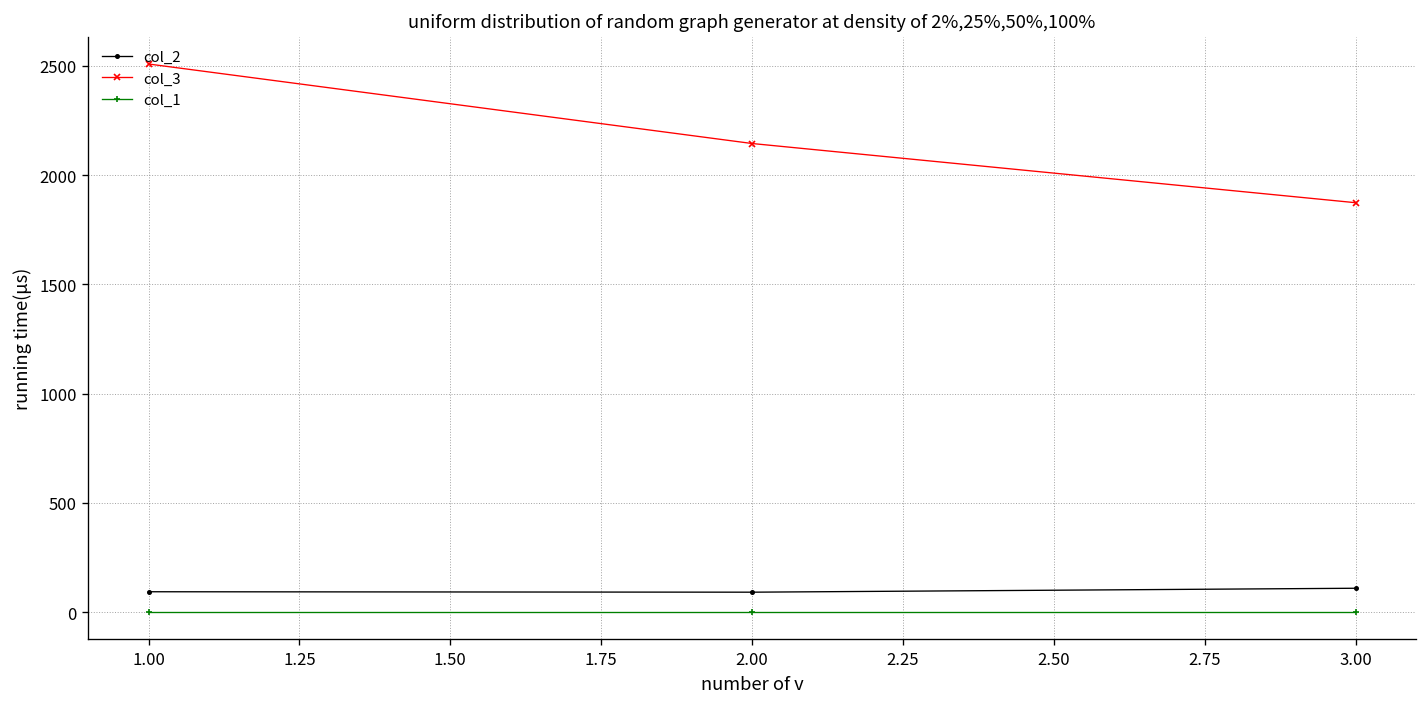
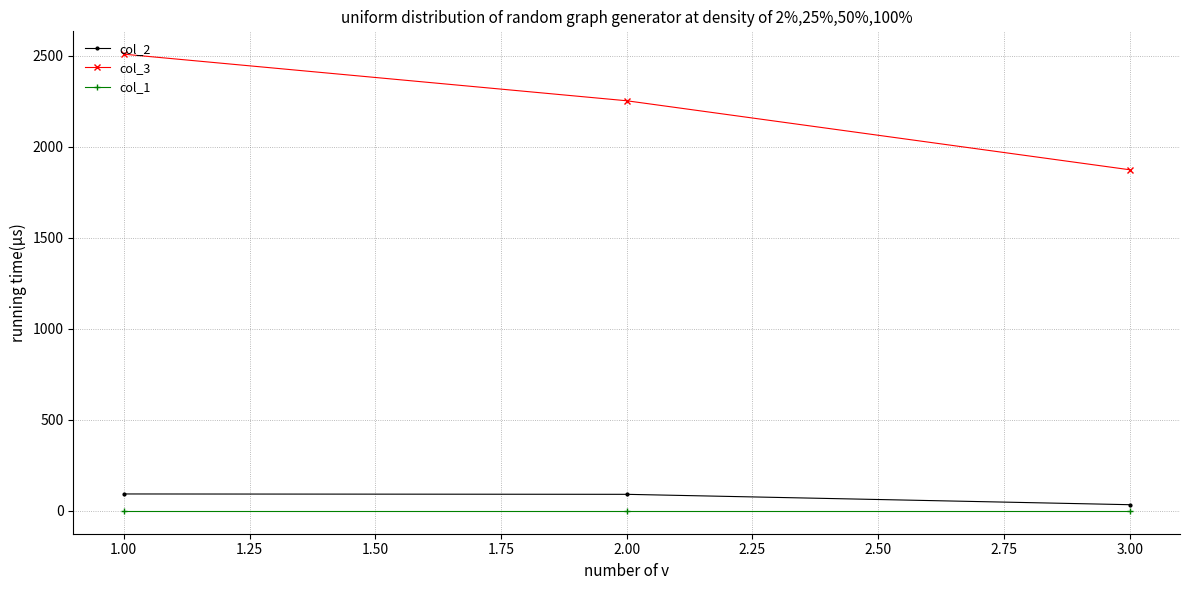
  {
    "col_2": {
      "1.00": 90,
      "2.00": 90,
-     "3.00": 110
+     "3.00": 30
    },
    "col_3": {
      "1.00": 2510,
-     "2.00": 2150,
+     "2.00": 2250,
      "3.00": 1870
    },
    "col_1": {
      "1.00": 0,
      "2.00": 0,
      "3.00": 0
    }
  }
